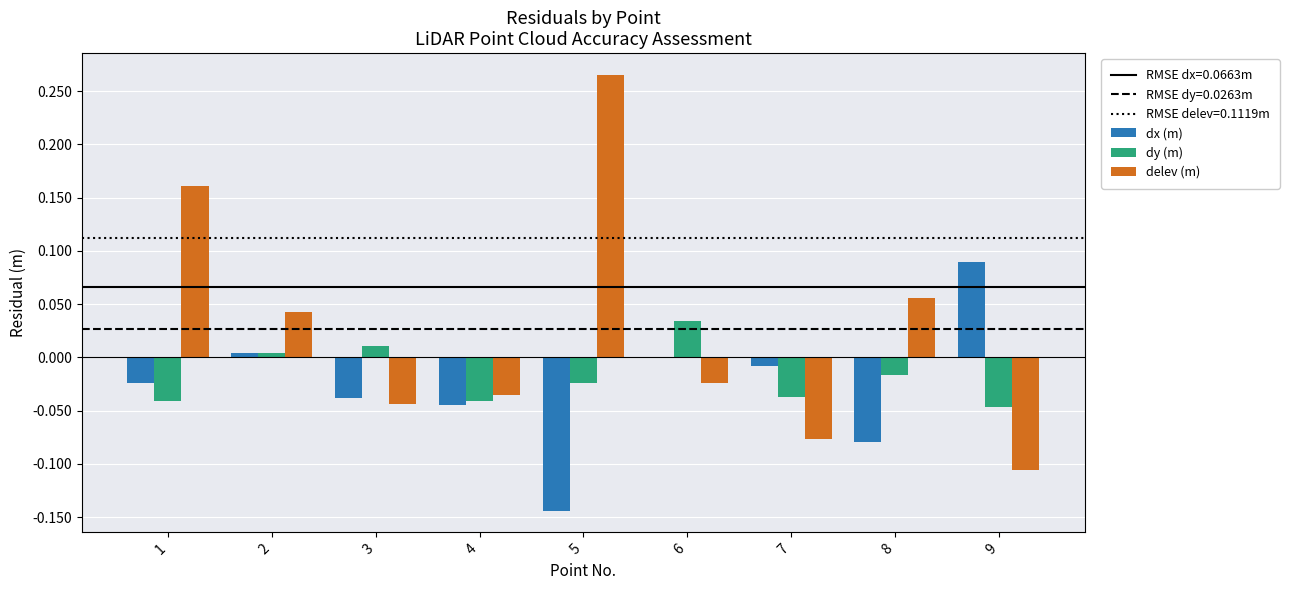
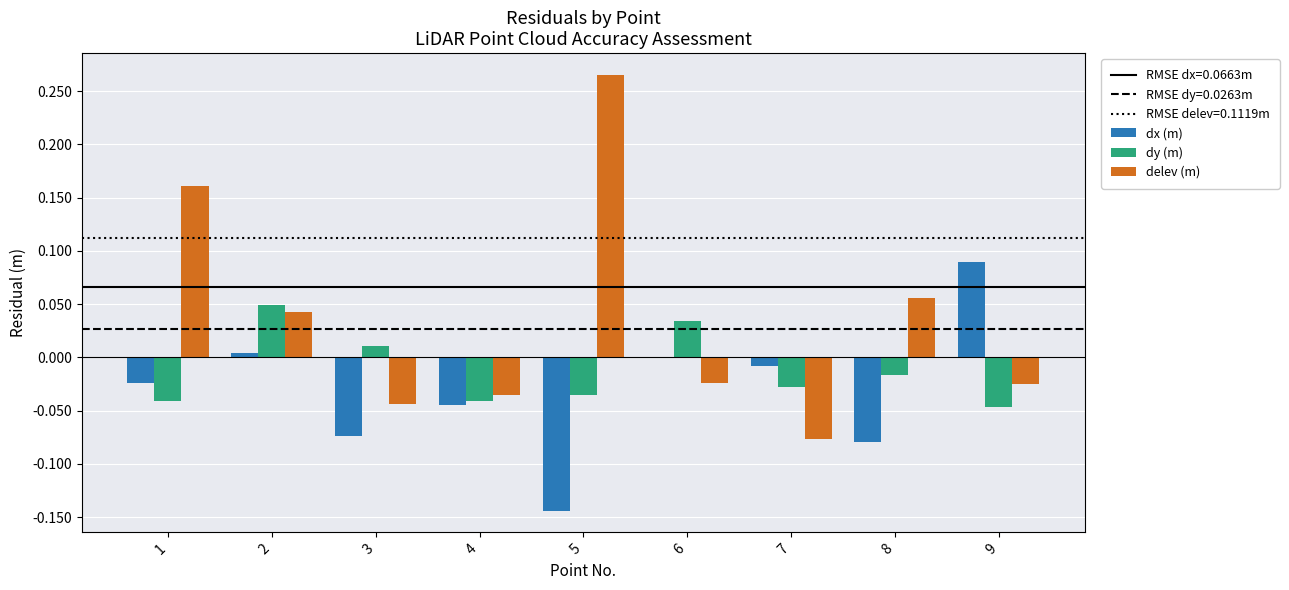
  {
    "dx (m)": {
      "1": -0.024,
      "2": 0.004,
-     "3": -0.038,
+     "3": -0.073,
      "4": -0.045,
      "5": -0.144,
      "7": -0.008,
      "8": -0.079,
      "9": 0.090
    },
    "dy (m)": {
      "1": -0.041,
-     "2": 0.004,
+     "2": 0.049,
      "3": 0.010,
      "4": -0.041,
-     "5": -0.024,
+     "5": -0.035,
      "6": 0.034,
-     "7": -0.037,
+     "7": -0.028,
      "8": -0.016,
      "9": -0.046
    },
    "delev (m)": {
      "1": 0.161,
      "2": 0.043,
      "3": -0.044,
      "4": -0.036,
      "5": 0.265,
      "6": -0.024,
      "7": -0.077,
      "8": 0.055,
-     "9": -0.106
+     "9": -0.025
    }
  }
